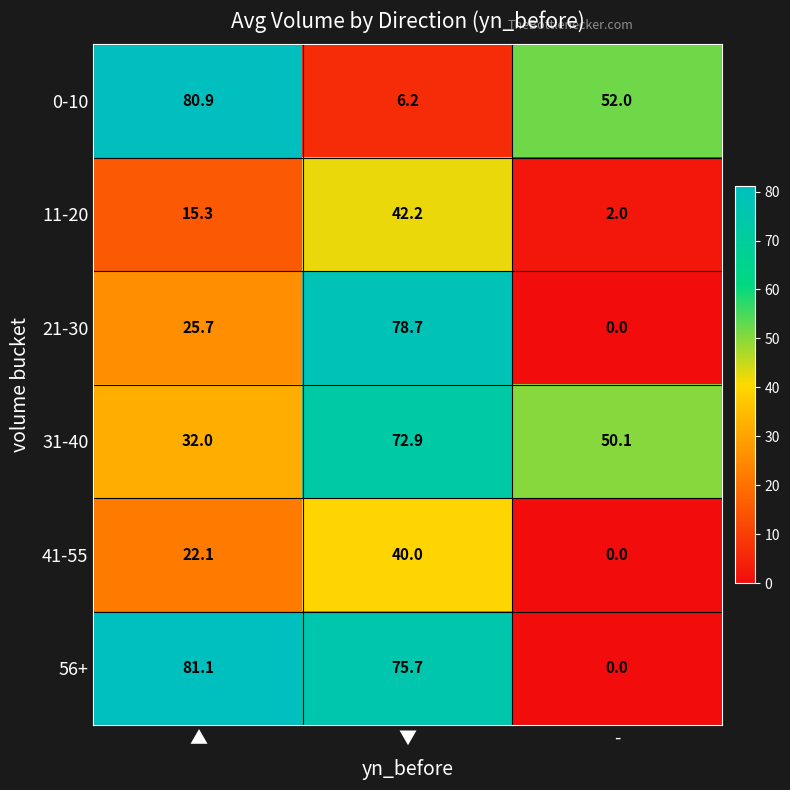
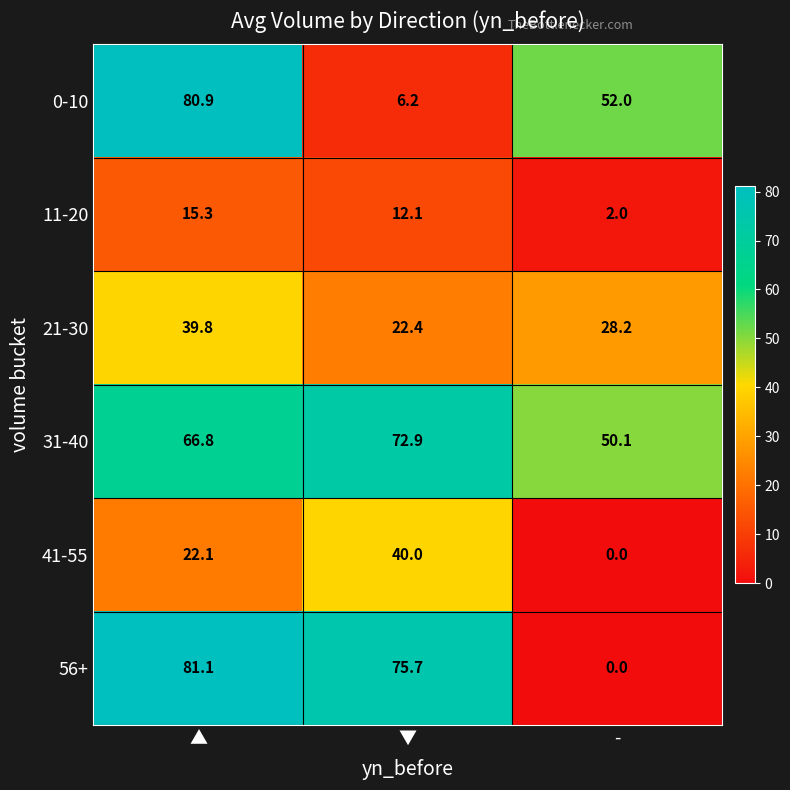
  {
    "0-10": {
      "▲": 80.9,
      "▼": 6.2,
      "-": 52.0
    },
    "11-20": {
      "▲": 15.3,
-     "▼": 42.2,
+     "▼": 12.1,
      "-": 2.0
    },
    "21-30": {
-     "▲": 25.7,
-     "▼": 78.7,
-     "-": 0.0
+     "▲": 39.8,
+     "▼": 22.4,
+     "-": 28.2
    },
    "31-40": {
-     "▲": 32.0,
+     "▲": 66.8,
      "▼": 72.9,
      "-": 50.1
    },
    "41-55": {
      "▲": 22.1,
      "▼": 40.0,
      "-": 0.0
    },
    "56+": {
      "▲": 81.1,
      "▼": 75.7,
      "-": 0.0
    }
  }
